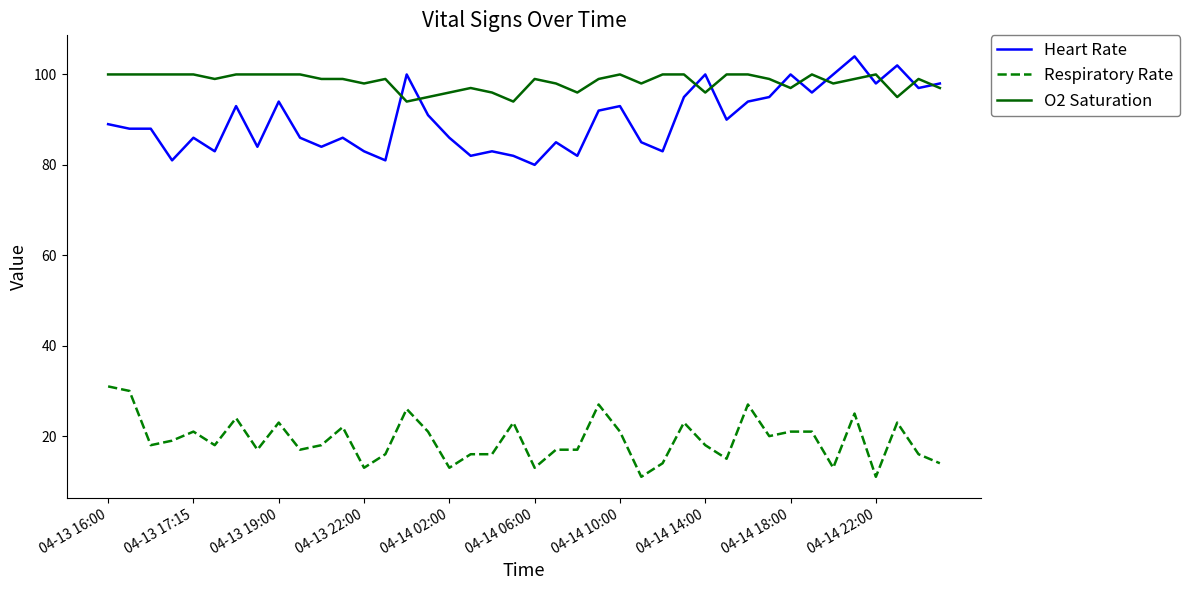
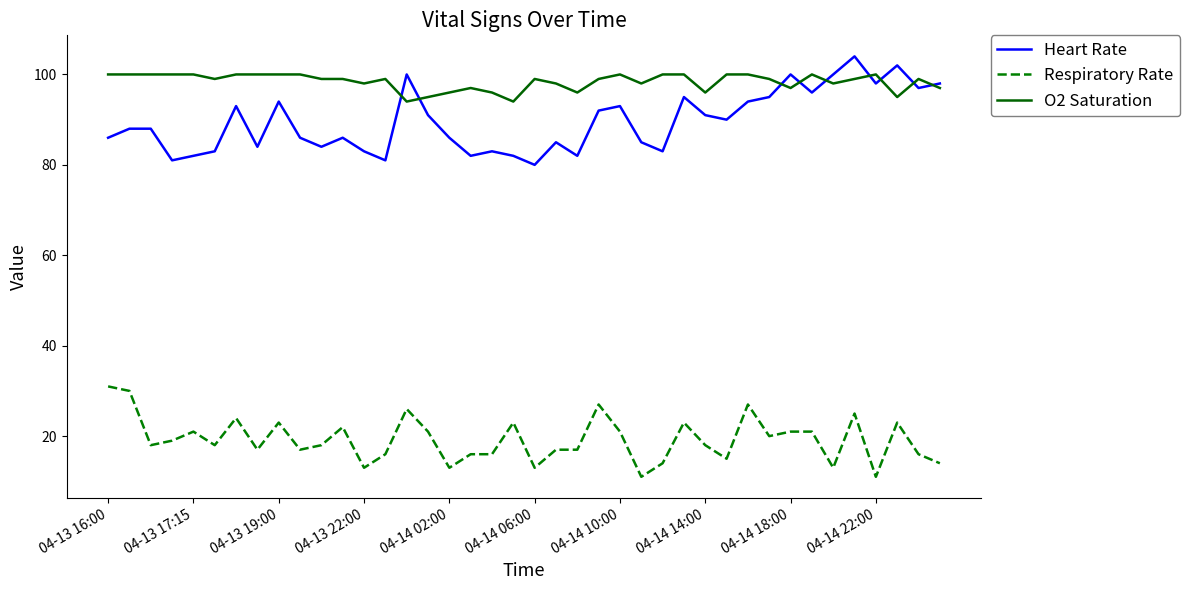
  {
    "Heart Rate": {
-     "04-13 16:00": 89,
-     "04-13 17:15": 86,
+     "04-13 16:00": 86,
+     "04-13 17:15": 82,
      "04-13 19:00": 94,
      "04-13 22:00": 83,
      "04-14 02:00": 86,
      "04-14 06:00": 80,
      "04-14 10:00": 93,
-     "04-14 14:00": 100,
+     "04-14 14:00": 91,
      "04-14 18:00": 100,
      "04-14 22:00": 98
    }
  }
